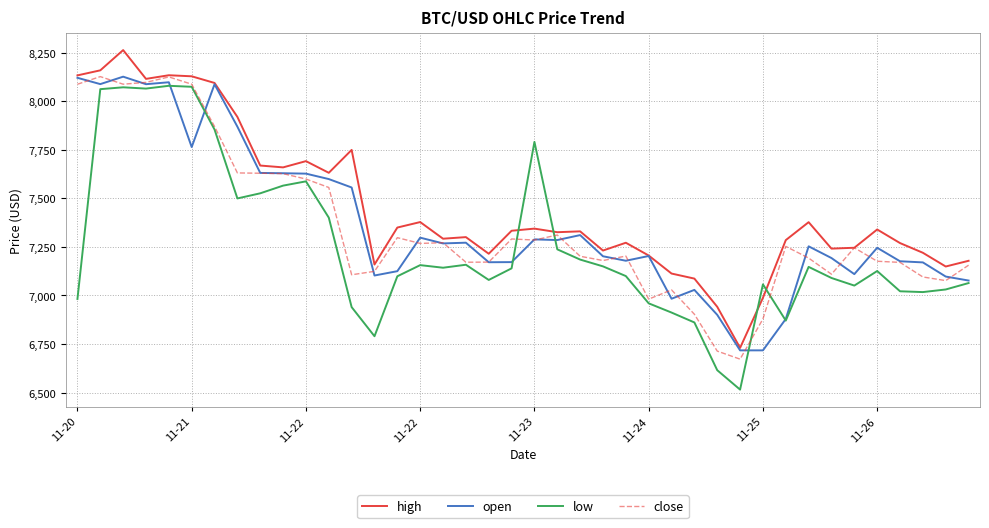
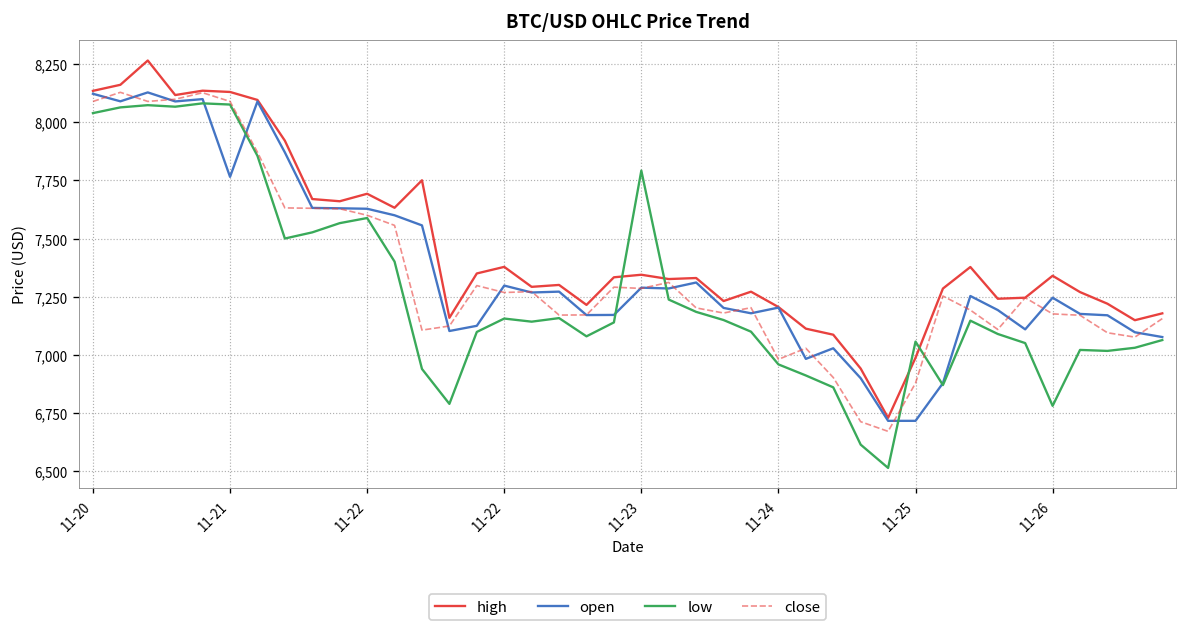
  {
    "open": {
      "11-21": "7,760",
      "11-25": "6,720",
      "11-26": "7,250"
    },
    "low": {
-     "11-20": "6,980",
+     "11-20": "8,040",
      "11-21": "8,080",
      "11-23": "7,790",
      "11-24": "6,960",
      "11-25": "7,060",
-     "11-26": "7,130"
+     "11-26": "6,780"
    }
  }
